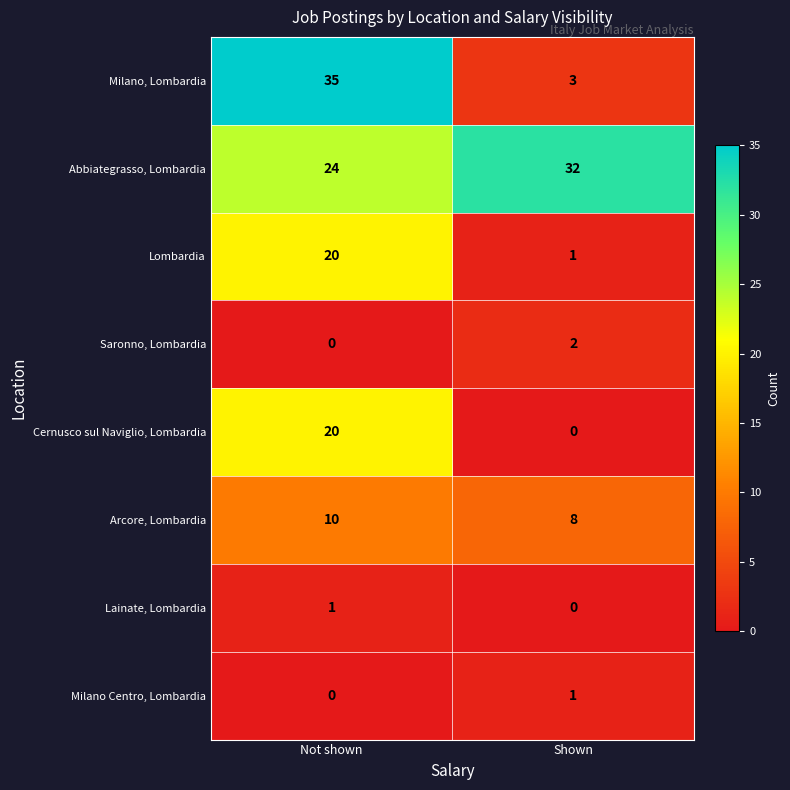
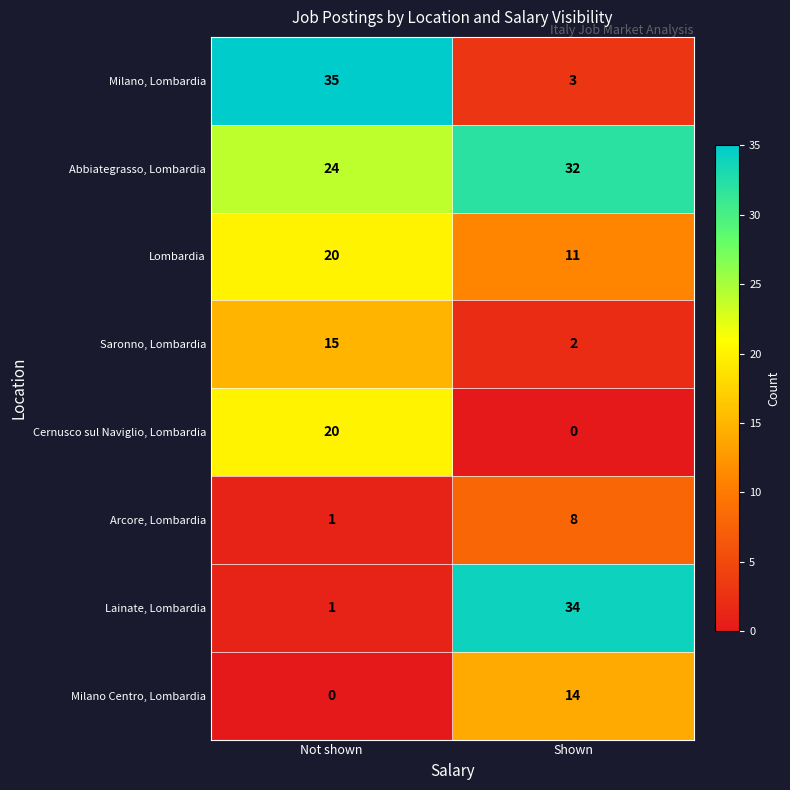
  {
    "Milano, Lombardia": {
      "Not shown": 35,
      "Shown": 3
    },
    "Abbiategrasso, Lombardia": {
      "Not shown": 24,
      "Shown": 32
    },
    "Lombardia": {
      "Not shown": 20,
-     "Shown": 1
+     "Shown": 11
    },
    "Saronno, Lombardia": {
-     "Not shown": 0,
+     "Not shown": 15,
      "Shown": 2
    },
    "Cernusco sul Naviglio, Lombardia": {
      "Not shown": 20,
      "Shown": 0
    },
    "Arcore, Lombardia": {
-     "Not shown": 10,
+     "Not shown": 1,
      "Shown": 8
    },
    "Lainate, Lombardia": {
      "Not shown": 1,
-     "Shown": 0
+     "Shown": 34
    },
    "Milano Centro, Lombardia": {
      "Not shown": 0,
-     "Shown": 1
+     "Shown": 14
    }
  }
